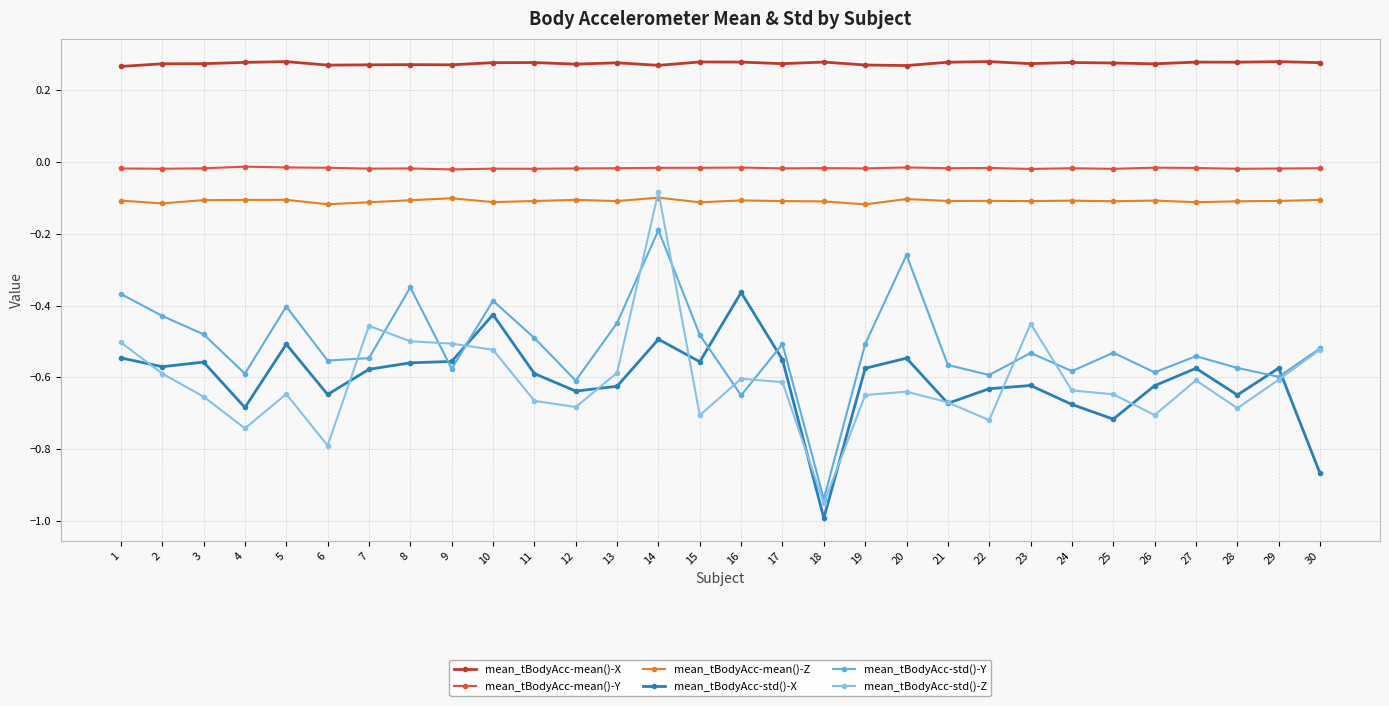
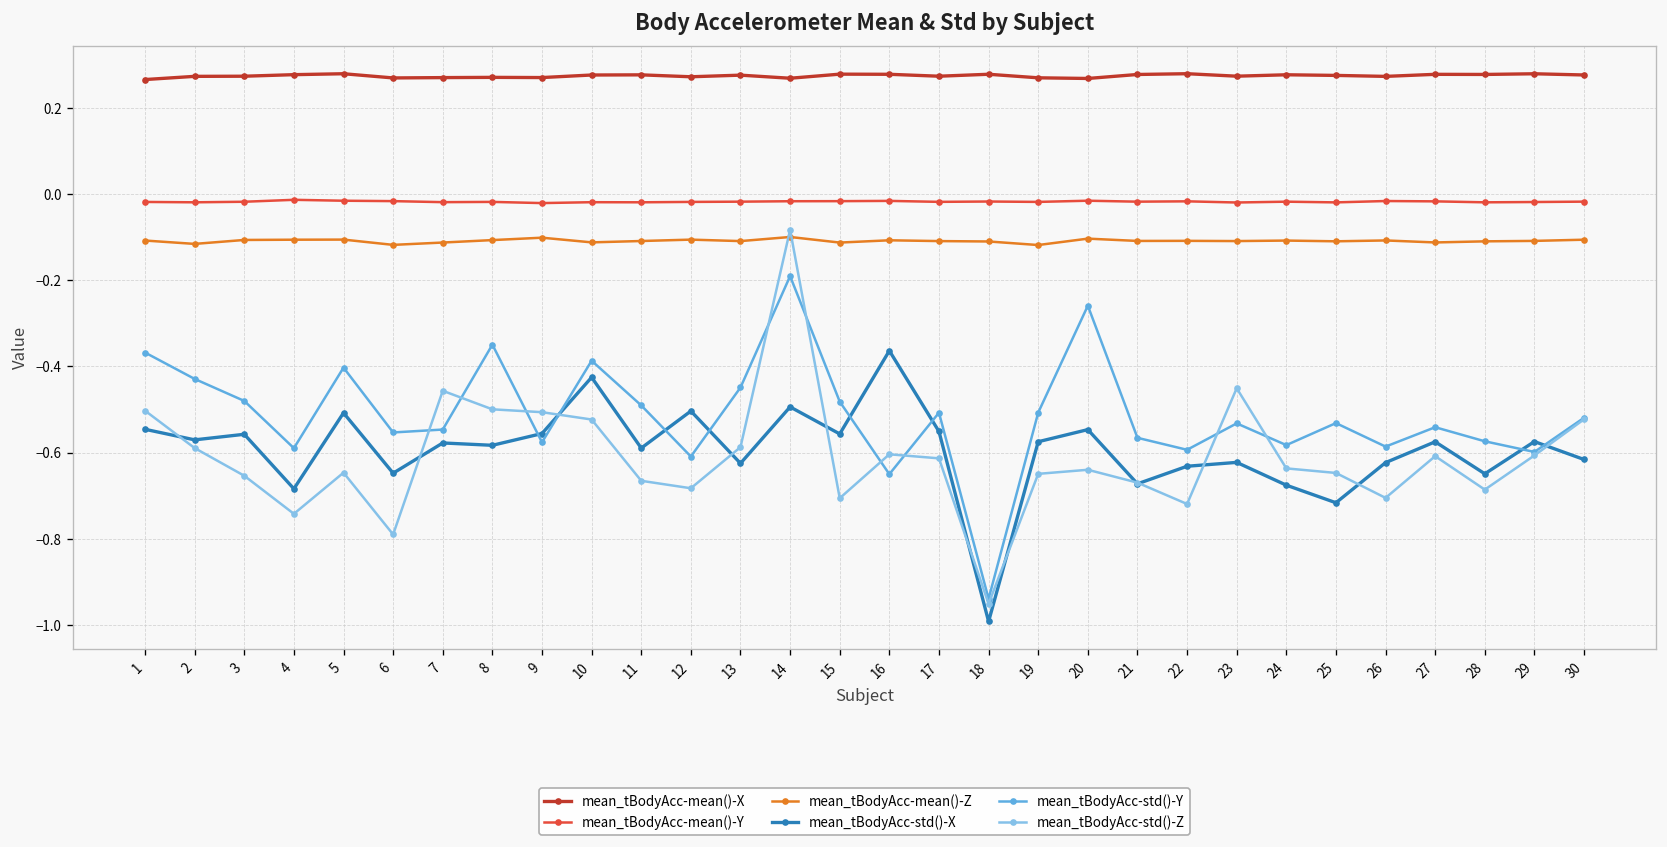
  {
    "mean_tBodyAcc-std()-X": {
      "1": -0.55,
      "2": -0.57,
      "3": -0.56,
      "4": -0.68,
      "5": -0.51,
      "6": -0.65,
      "7": -0.58,
-     "8": -0.56,
+     "8": -0.58,
      "9": -0.56,
      "10": -0.43,
      "11": -0.59,
-     "12": -0.64,
+     "12": -0.50,
      "13": -0.62,
      "14": -0.49,
      "15": -0.56,
      "16": -0.36,
      "17": -0.55,
      "18": -0.99,
      "19": -0.57,
      "20": -0.55,
      "22": -0.63,
      "23": -0.62,
      "24": -0.68,
      "25": -0.72,
      "26": -0.62,
      "27": -0.57,
      "28": -0.65,
      "29": -0.57,
-     "30": -0.87
+     "30": -0.62
    }
  }
